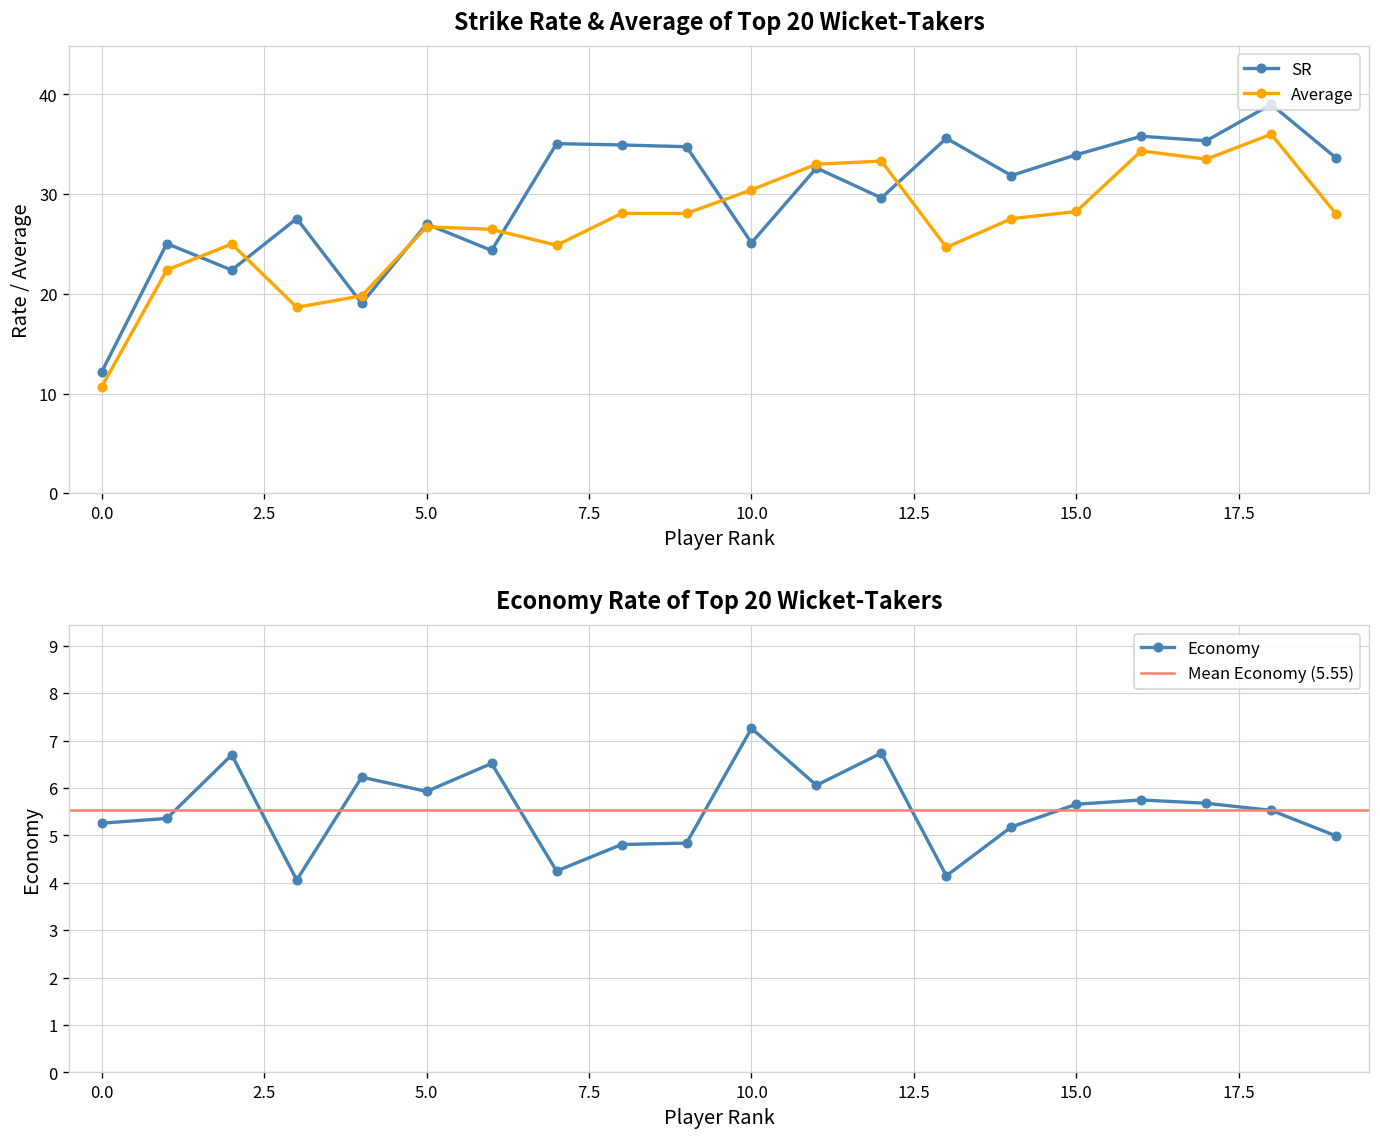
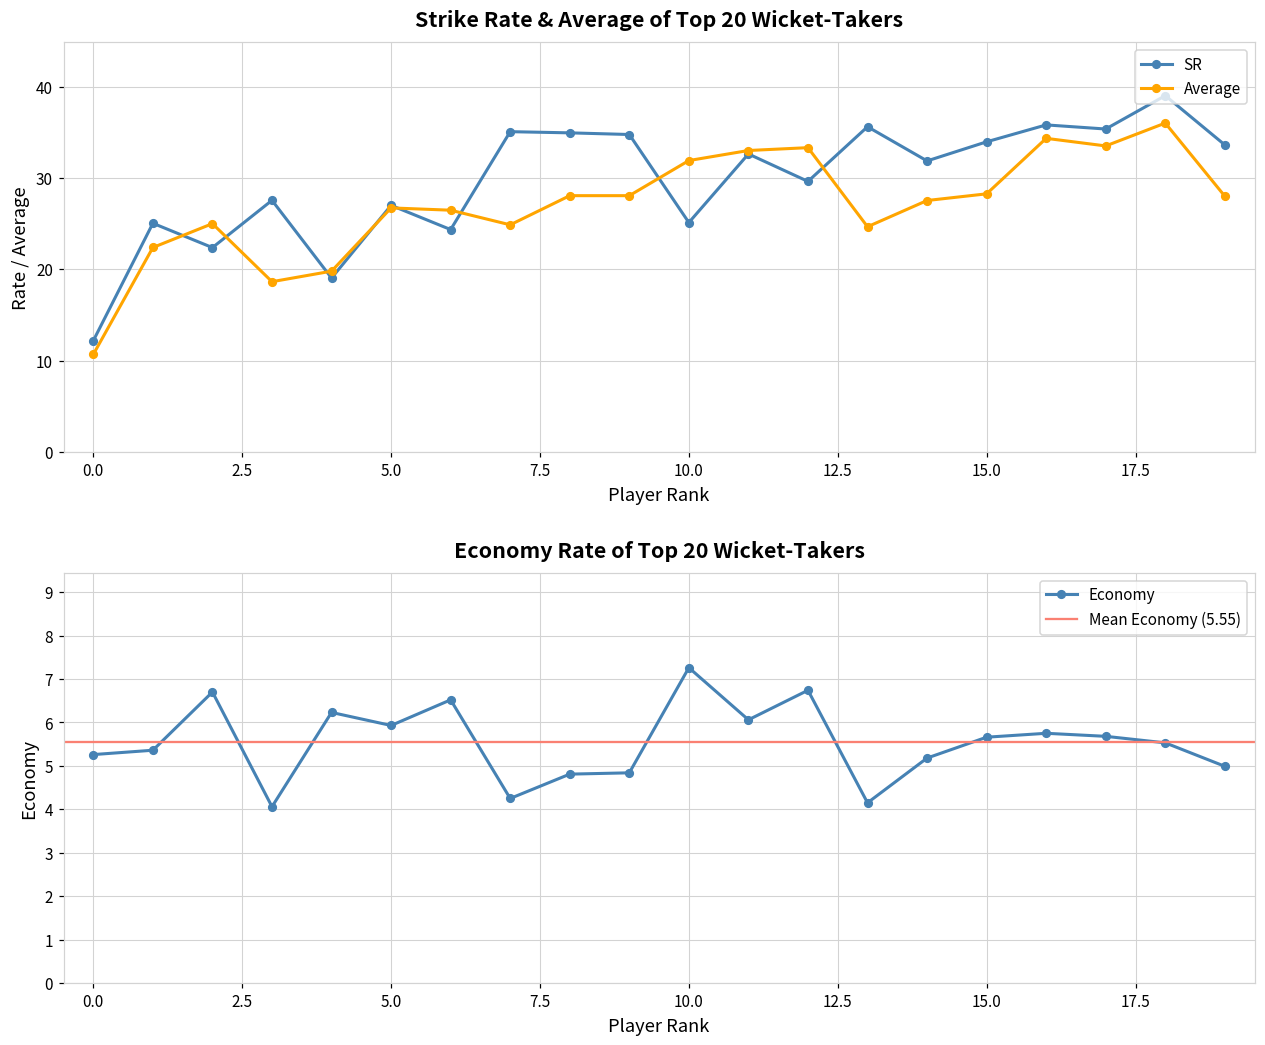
  {
    "Strike Rate & Average of Top 20 Wicket-Takers": {
      "SR": {
        "0.0": 12,
        "10.0": 25,
        "15.0": 34
      },
      "Average": {
        "0.0": 11,
-       "10.0": 30,
+       "10.0": 32,
        "15.0": 28
      }
    },
    "Economy Rate of Top 20 Wicket-Takers": {
      "0.0": 5.3,
      "5.0": 5.9,
      "10.0": 7.3,
      "15.0": 5.7
    }
  }
